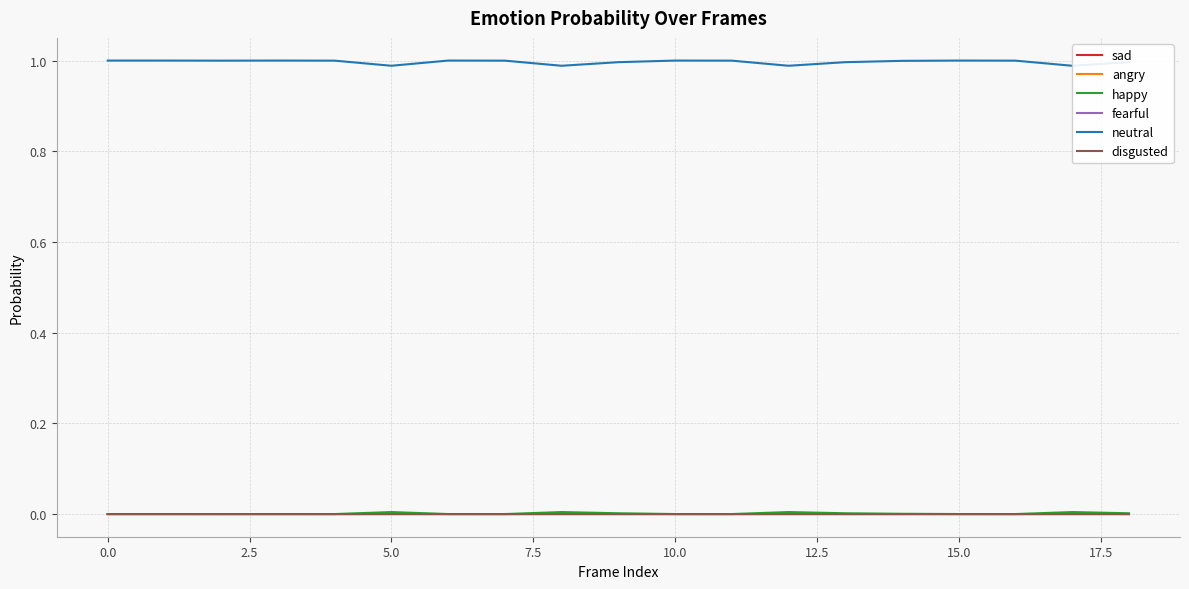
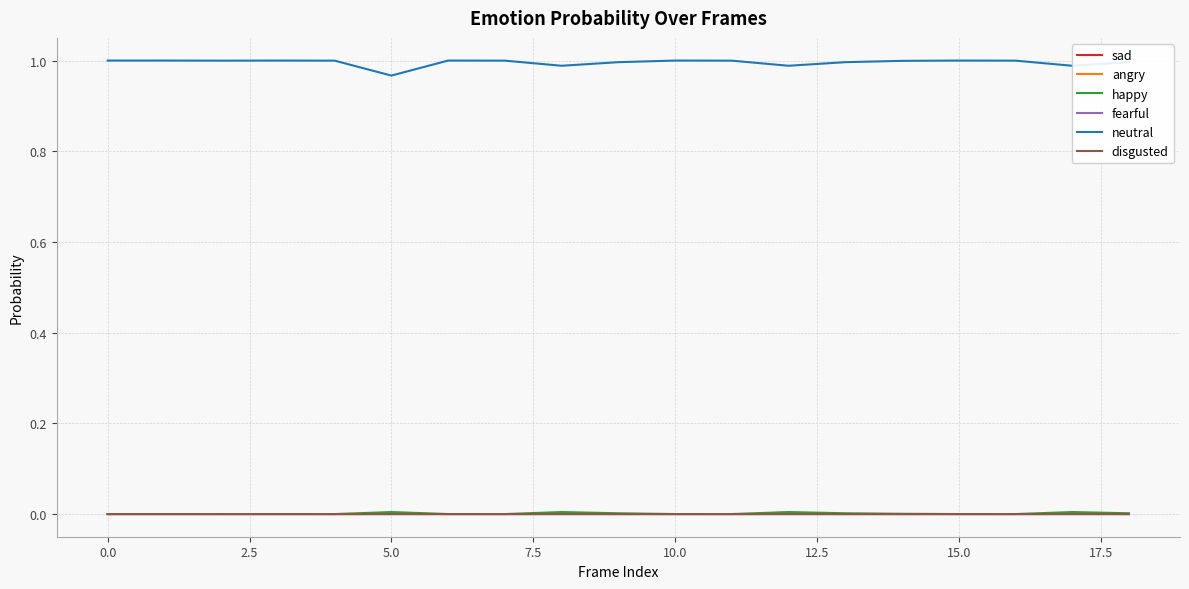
  {
    "neutral": {
      "0.0": 1.00,
-     "5.0": 0.99,
+     "5.0": 0.97,
      "10.0": 1.00,
      "15.0": 1.00
    }
  }
